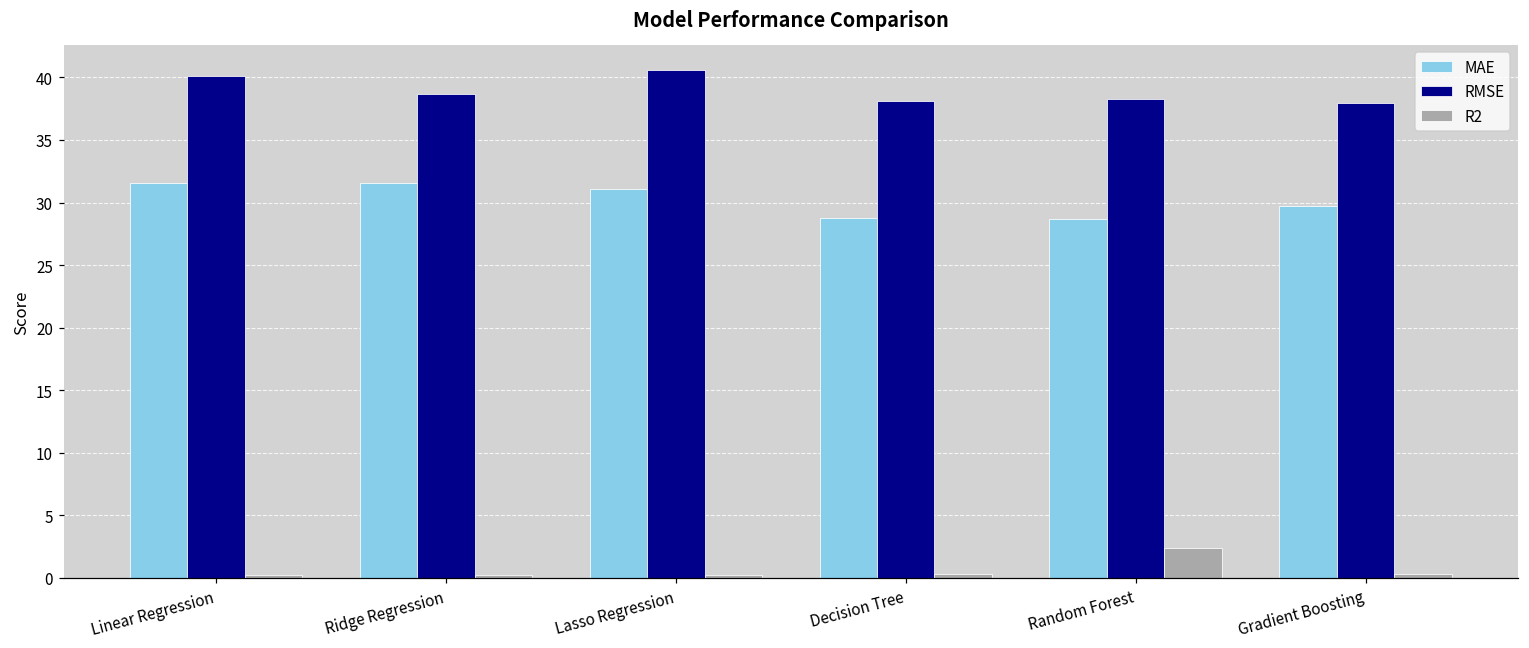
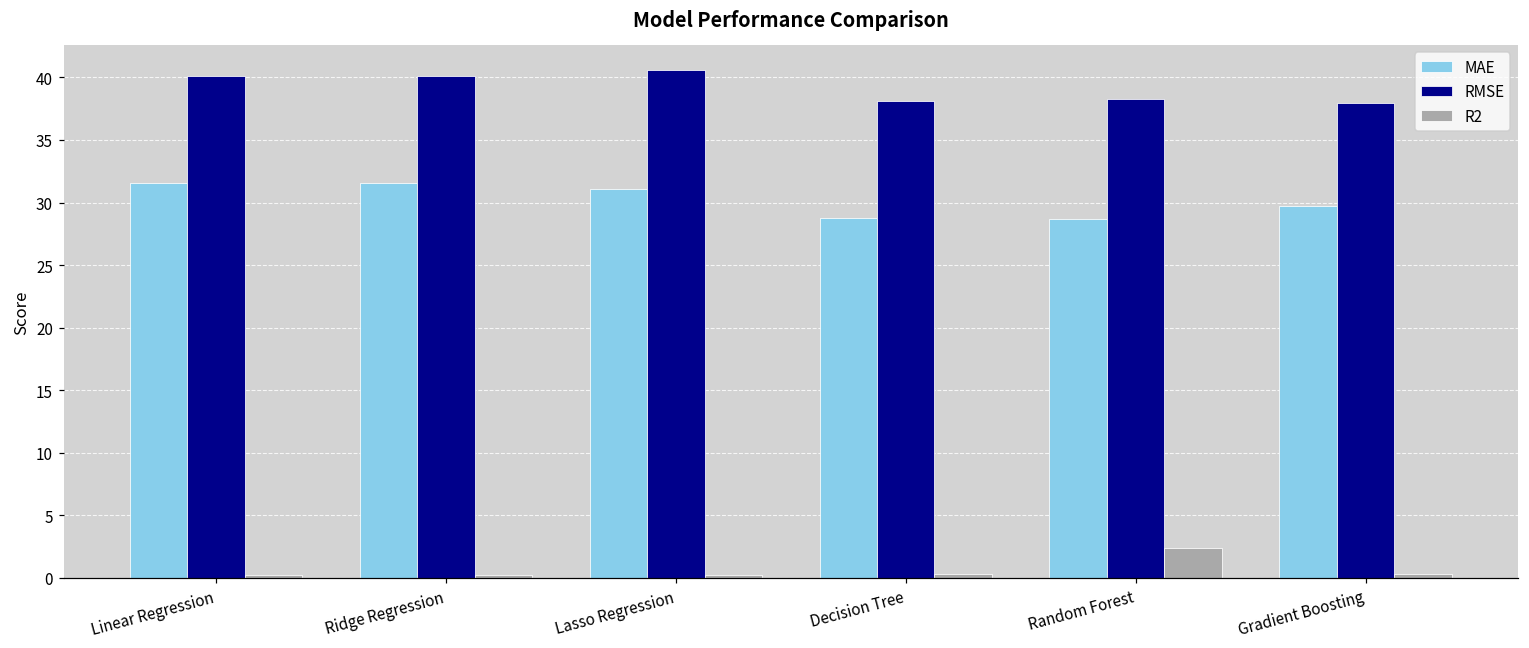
  {
    "MAE": {
      "Linear Regression": 31.5,
      "Ridge Regression": 31.5,
      "Lasso Regression": 31.1,
      "Decision Tree": 28.7,
      "Random Forest": 28.7,
      "Gradient Boosting": 29.7
    },
    "RMSE": {
      "Linear Regression": 40.1,
-     "Ridge Regression": 38.6,
+     "Ridge Regression": 40.1,
      "Lasso Regression": 40.6,
      "Decision Tree": 38.1,
      "Random Forest": 38.2,
      "Gradient Boosting": 37.9
    },
    "R2": {
      "Linear Regression": 0.2,
      "Ridge Regression": 0.2,
      "Decision Tree": 0.3,
      "Random Forest": 2.4,
      "Gradient Boosting": 0.3
    }
  }
